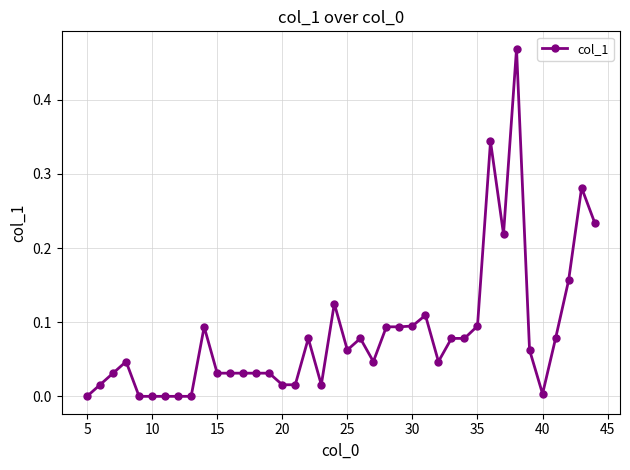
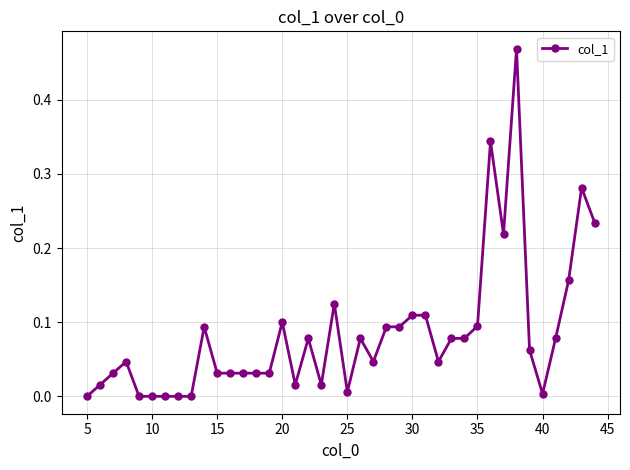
  {
    "5": 0.00,
    "10": 0.00,
    "15": 0.03,
-   "20": 0.02,
-   "25": 0.06,
-   "30": 0.09,
+   "20": 0.10,
+   "25": 0.01,
+   "30": 0.11,
    "35": 0.09,
    "40": 0.00
  }
